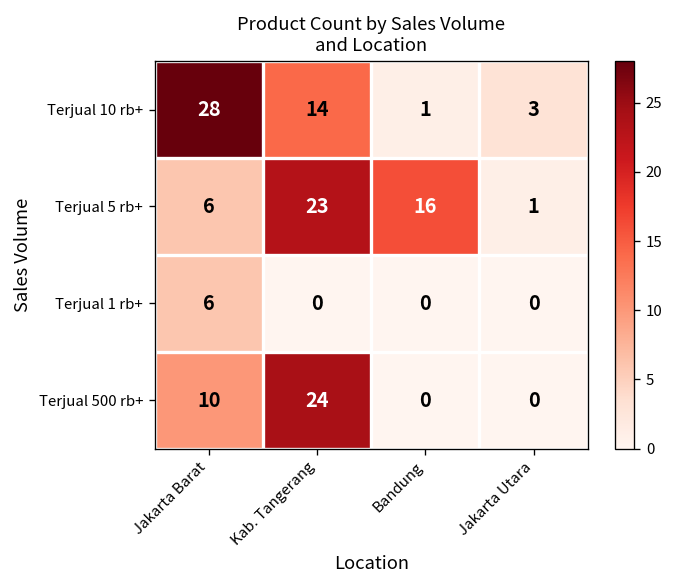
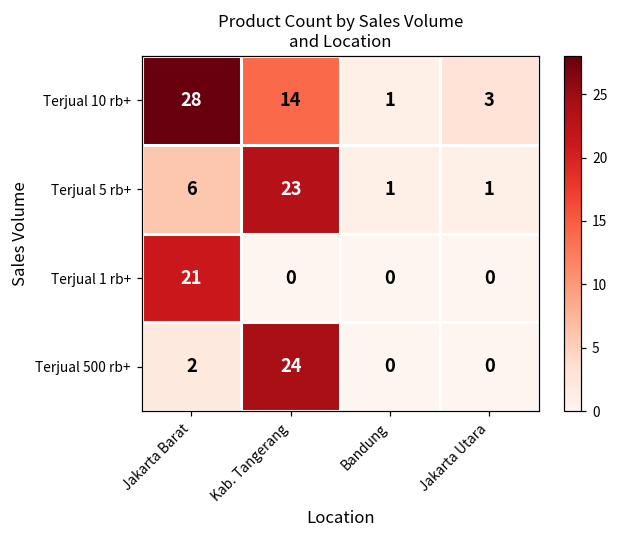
  {
    "Terjual 10 rb+": {
      "Jakarta Barat": 28,
      "Kab. Tangerang": 14,
      "Bandung": 1,
      "Jakarta Utara": 3
    },
    "Terjual 5 rb+": {
      "Jakarta Barat": 6,
      "Kab. Tangerang": 23,
-     "Bandung": 16,
+     "Bandung": 1,
      "Jakarta Utara": 1
    },
    "Terjual 1 rb+": {
-     "Jakarta Barat": 6,
+     "Jakarta Barat": 21,
      "Kab. Tangerang": 0,
      "Bandung": 0,
      "Jakarta Utara": 0
    },
    "Terjual 500 rb+": {
-     "Jakarta Barat": 10,
+     "Jakarta Barat": 2,
      "Kab. Tangerang": 24,
      "Bandung": 0,
      "Jakarta Utara": 0
    }
  }
